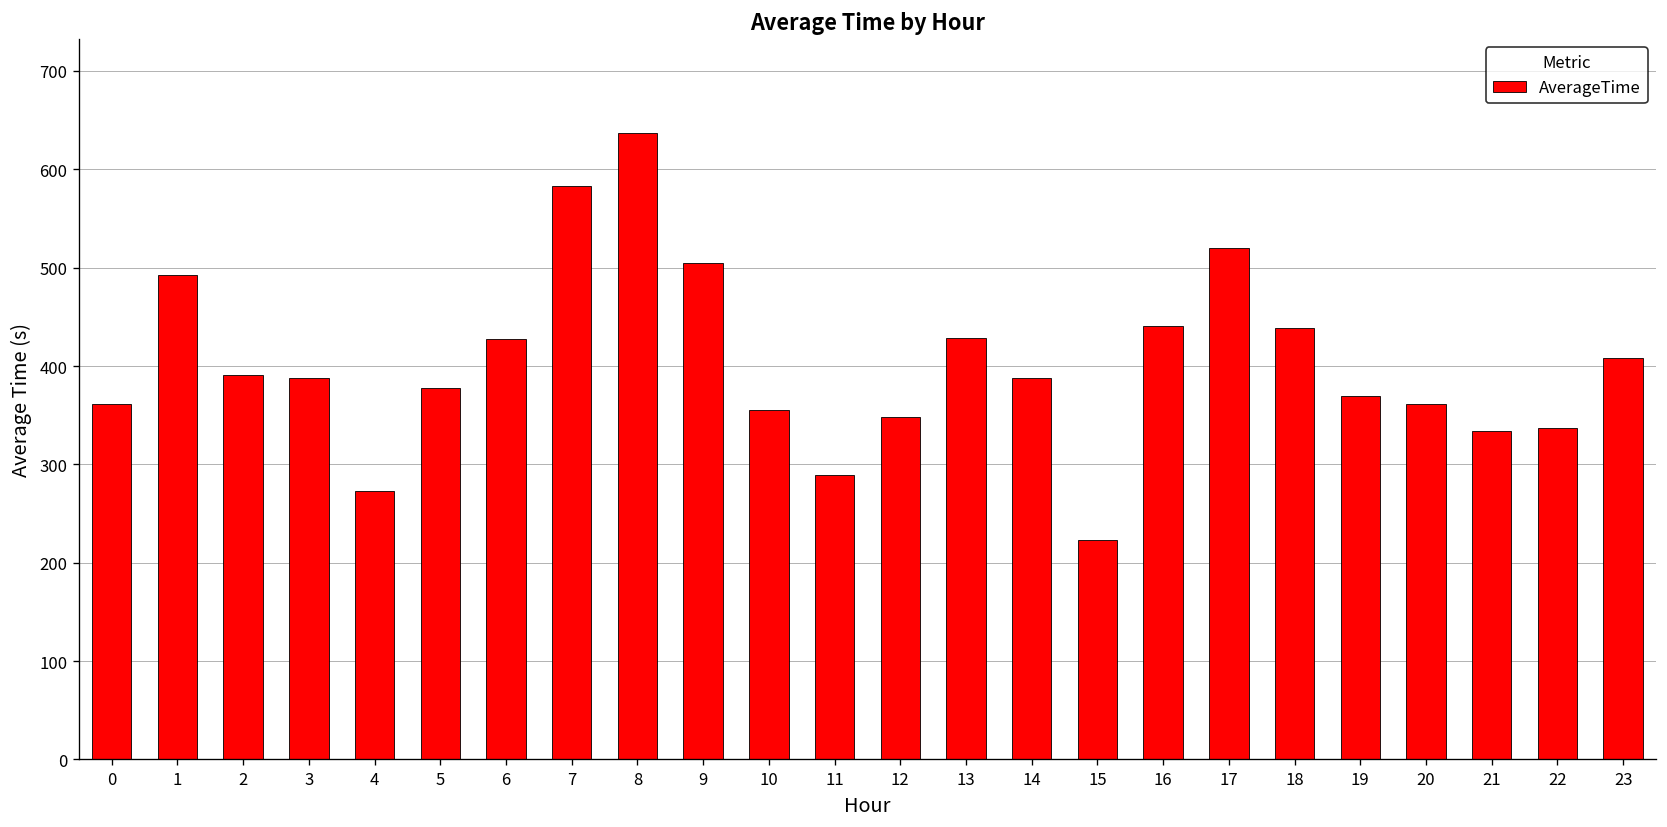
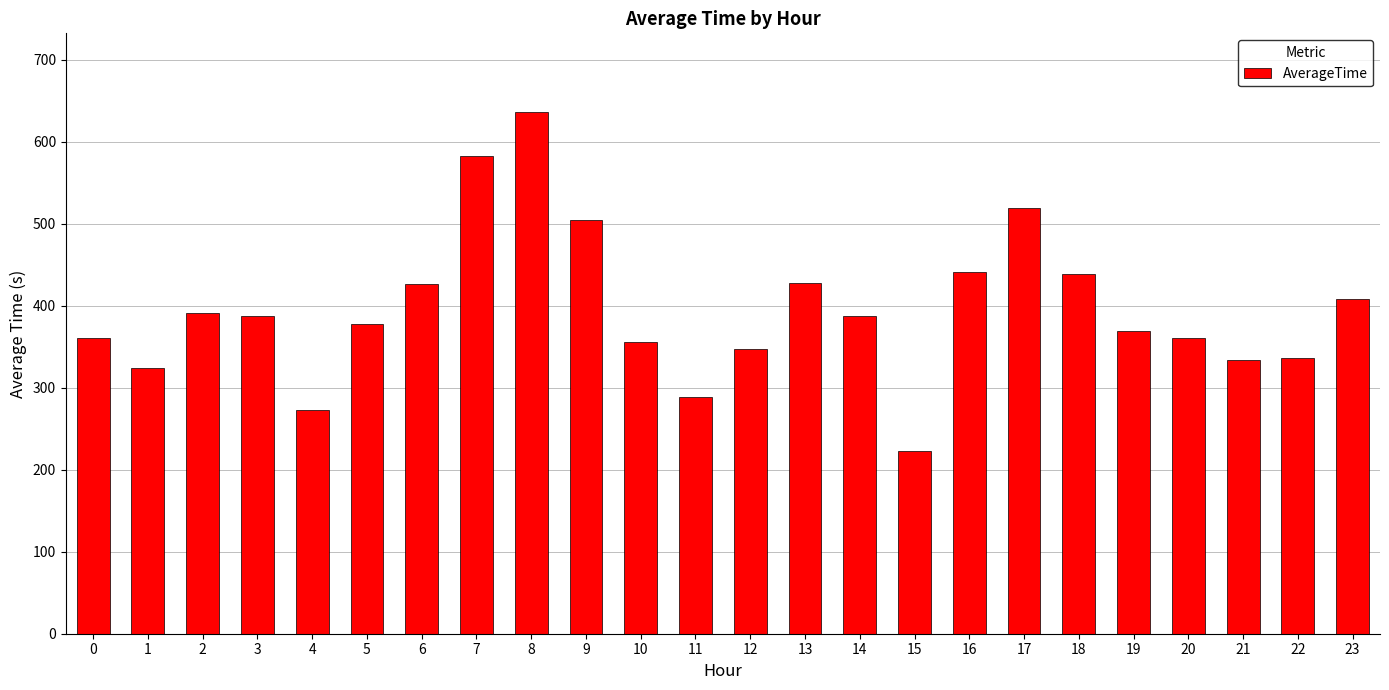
  {
    "0": 360,
-   "1": 490,
+   "1": 320,
    "2": 390,
    "3": 390,
    "4": 270,
    "5": 380,
    "6": 430,
    "7": 580,
    "8": 640,
    "9": 500,
    "10": 360,
    "11": 290,
    "12": 350,
    "13": 430,
    "14": 390,
    "15": 220,
    "16": 440,
    "17": 520,
    "18": 440,
    "19": 370,
    "20": 360,
    "21": 330,
    "22": 340,
    "23": 410
  }
